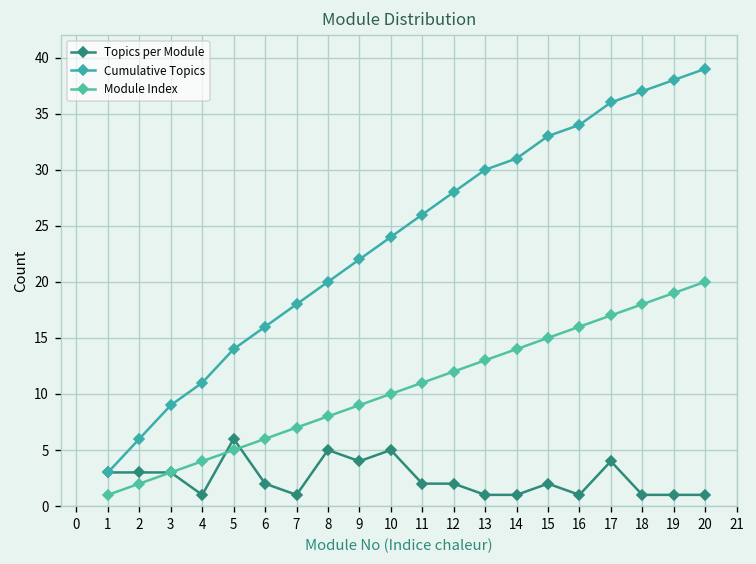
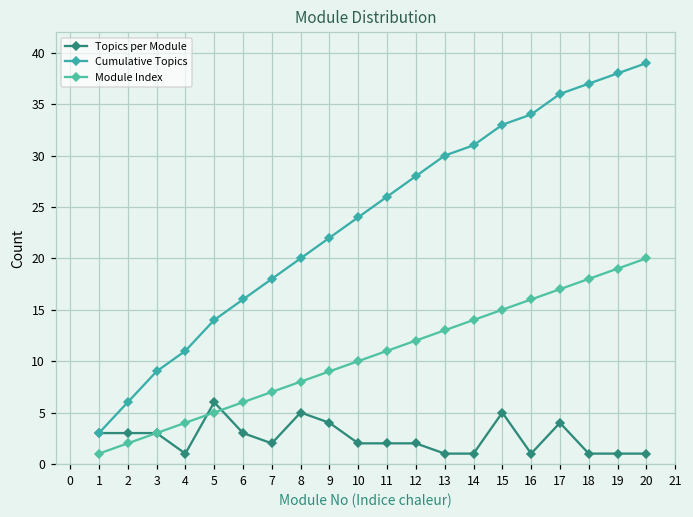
  {
    "Topics per Module": {
      "2": 3,
      "4": 1,
      "5": 6,
-     "6": 2,
-     "7": 1,
+     "6": 3,
+     "7": 2,
      "8": 5,
      "9": 4,
-     "10": 5,
+     "10": 2,
      "11": 2,
      "12": 2,
      "13": 1,
      "14": 1,
-     "15": 2,
+     "15": 5,
      "16": 1,
      "17": 4,
      "18": 1,
      "19": 1,
      "20": 1
    }
  }
